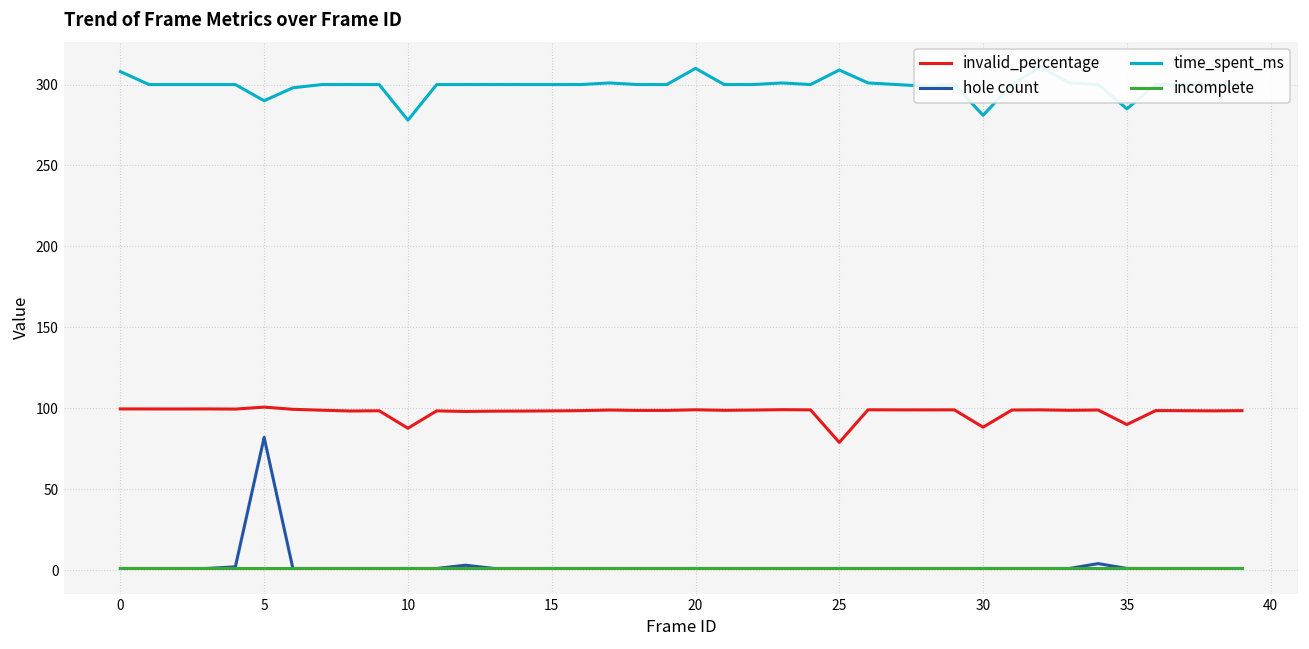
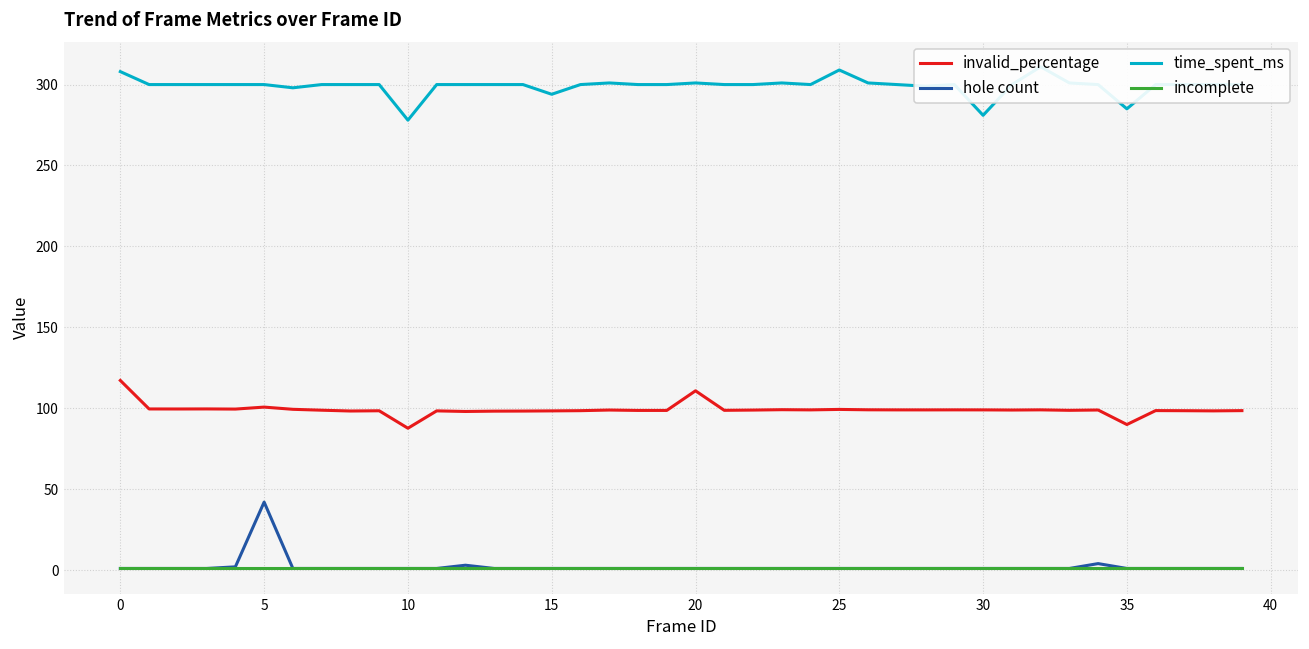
  {
    "invalid_percentage": {
-     "0": 100,
+     "0": 117,
      "5": 101,
      "10": 88,
      "15": 98,
-     "20": 99,
-     "25": 79,
-     "30": 88,
+     "20": 111,
+     "25": 99,
+     "30": 99,
      "35": 90
    },
    "hole count": {
-     "5": 82
+     "5": 42
    },
    "time_spent_ms": {
      "0": 308,
-     "5": 290,
+     "5": 300,
      "10": 278,
-     "15": 300,
-     "20": 310,
+     "15": 294,
+     "20": 301,
      "25": 309,
      "30": 281,
      "35": 285
    },
    "incomplete": {
      "5": 1
    }
  }
